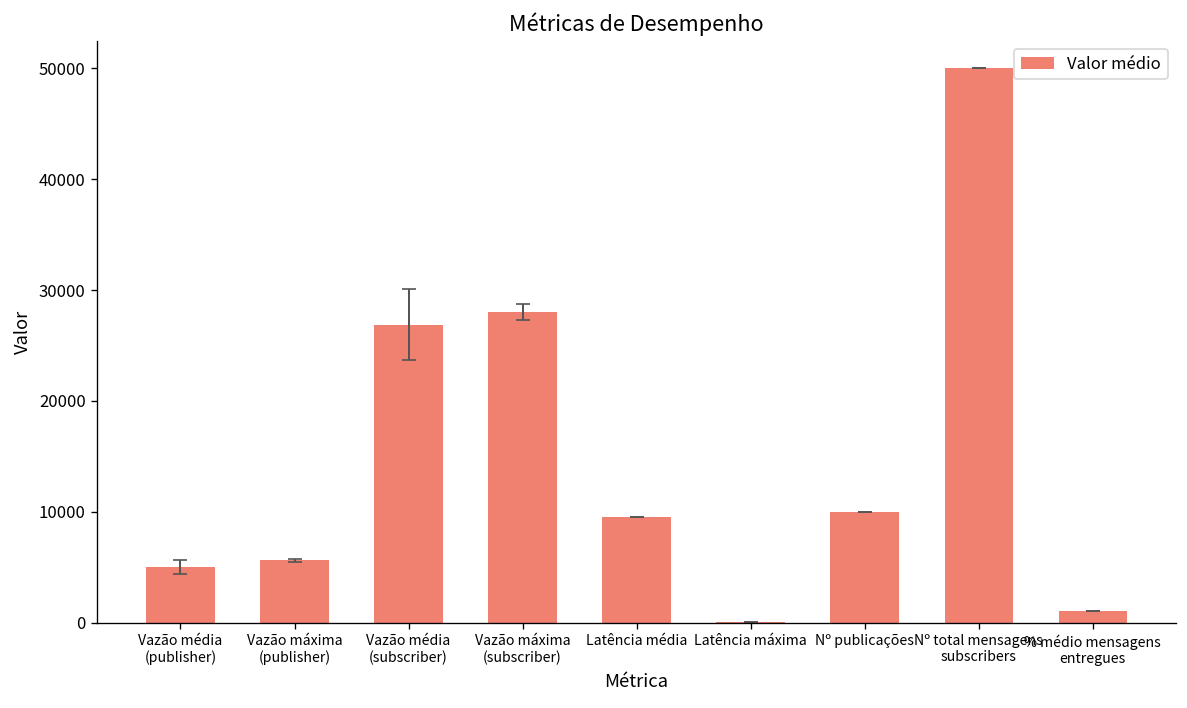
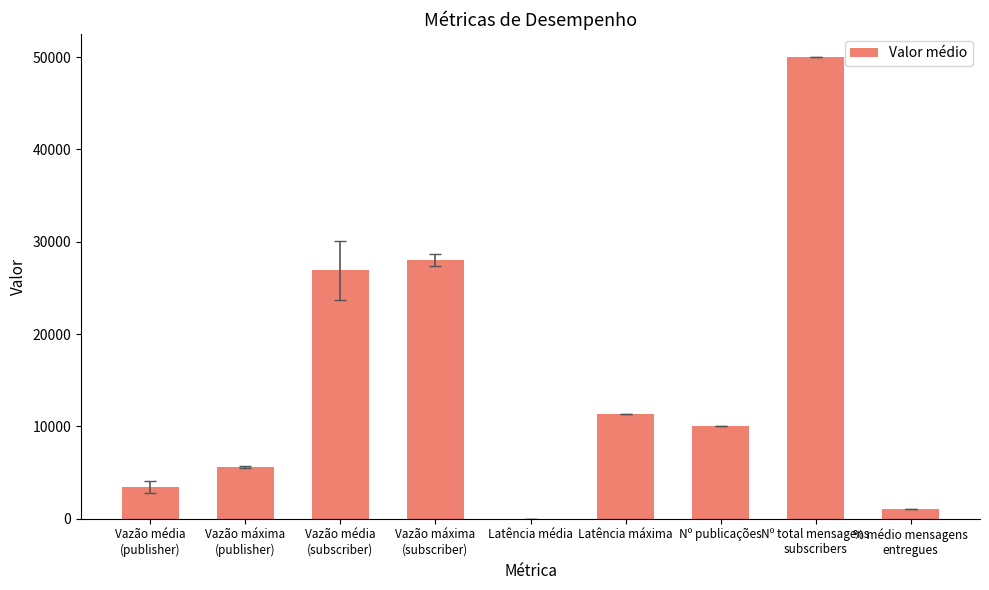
  {
    "Valor médio": {
-     "Vazão média (publisher)": 5000,
+     "Vazão média (publisher)": 3000,
      "Vazão máxima (publisher)": 6000,
      "Vazão média (subscriber)": 27000,
      "Vazão máxima (subscriber)": 28000,
-     "Latência média": 10000,
-     "Latência máxima": 0,
+     "Latência média": 0,
+     "Latência máxima": 11000,
      "Nº publicações": 10000,
      "% médio mensagens entregues": 1000
    }
  }
